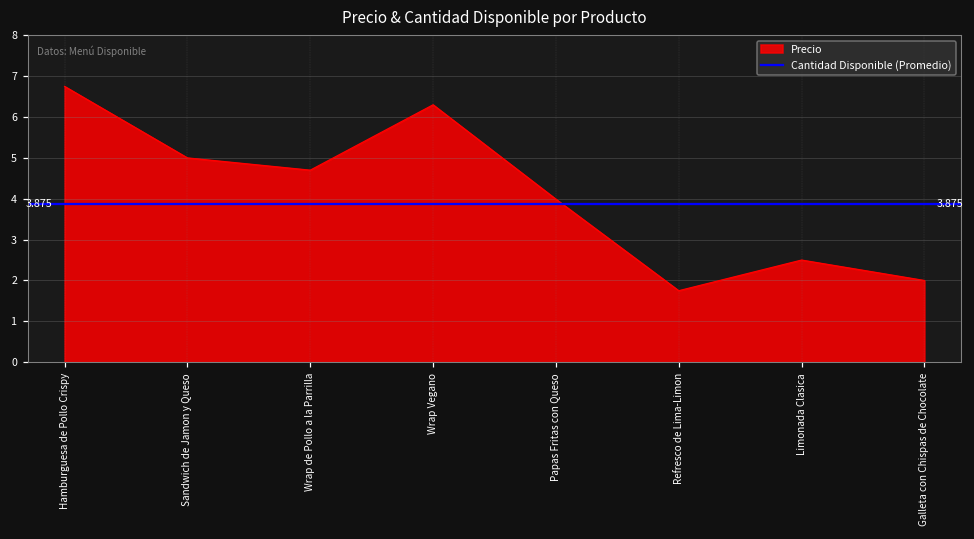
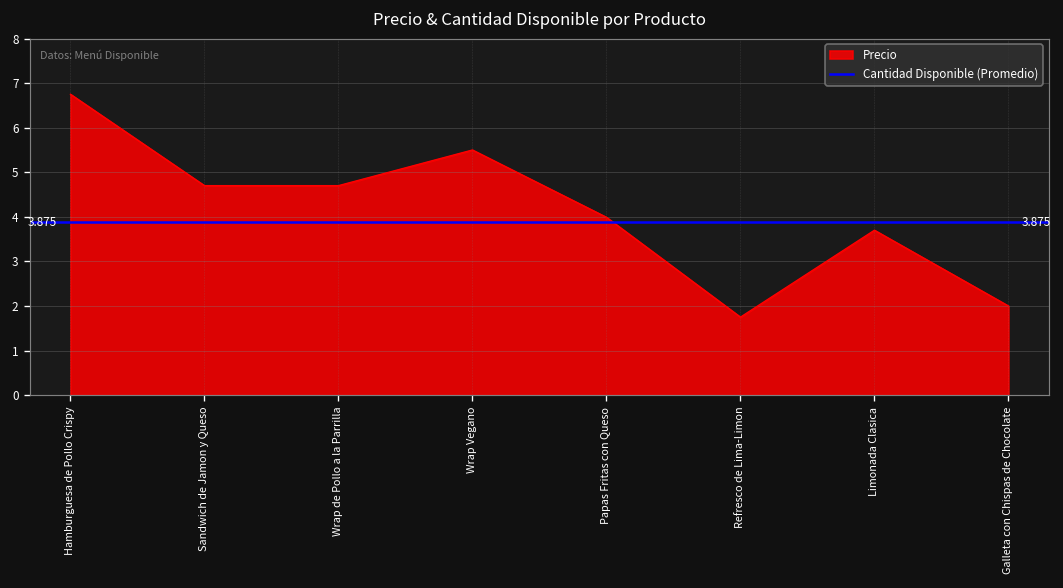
  {
    "Hamburguesa de Pollo Crispy": 6.8,
-   "Sandwich de Jamon y Queso": 5.0,
+   "Sandwich de Jamon y Queso": 4.7,
    "Wrap de Pollo a la Parrilla": 4.7,
-   "Wrap Vegano": 6.3,
+   "Wrap Vegano": 5.5,
    "Papas Fritas con Queso": 4.0,
    "Refresco de Lima-Limon": 1.8,
-   "Limonada Clasica": 2.5,
+   "Limonada Clasica": 3.7,
    "Galleta con Chispas de Chocolate": 2.0
  }
